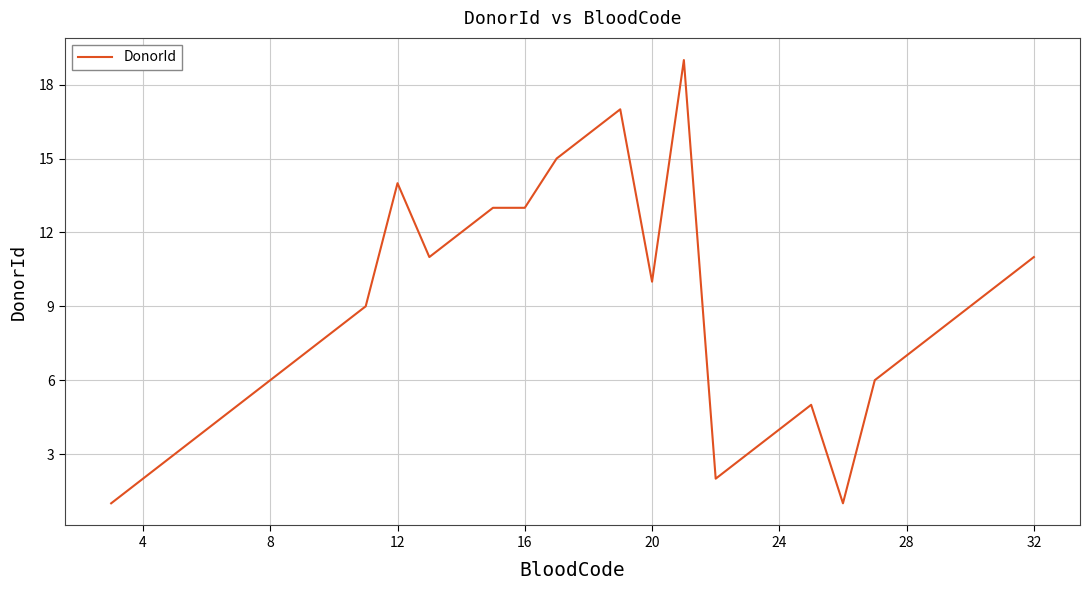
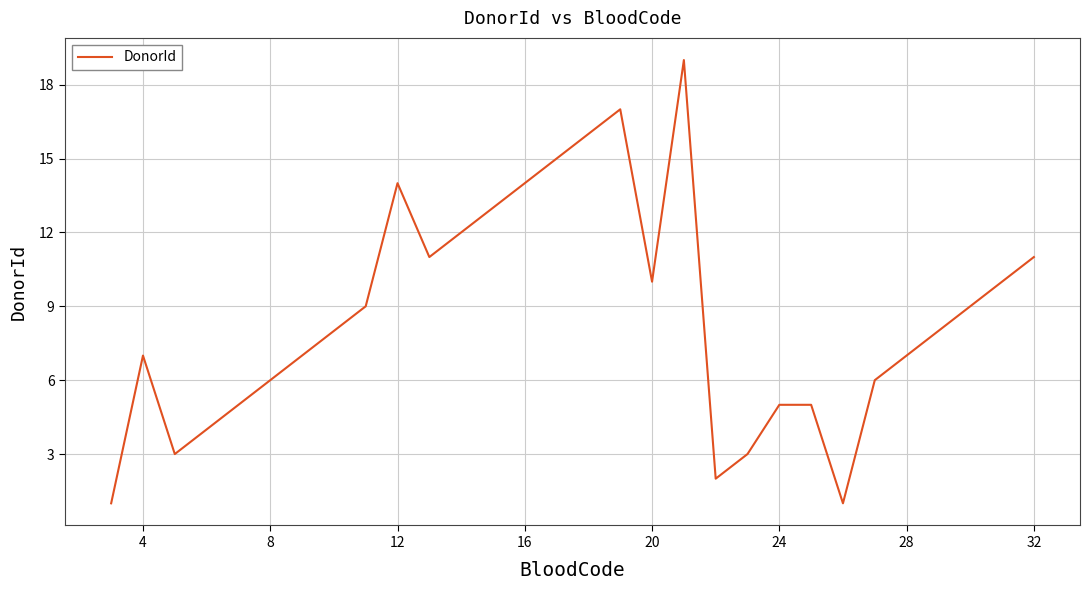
  {
-   "4": 2,
+   "4": 7,
    "8": 6,
    "12": 14,
-   "16": 13,
+   "16": 14,
    "20": 10,
-   "24": 4,
+   "24": 5,
    "28": 7,
    "32": 11
  }
